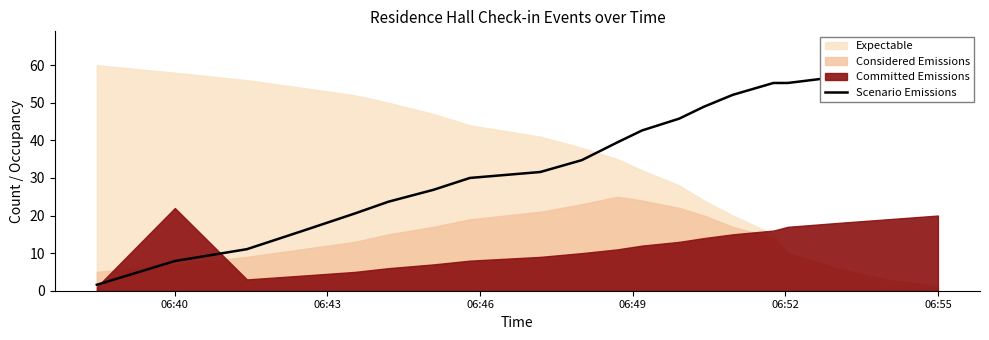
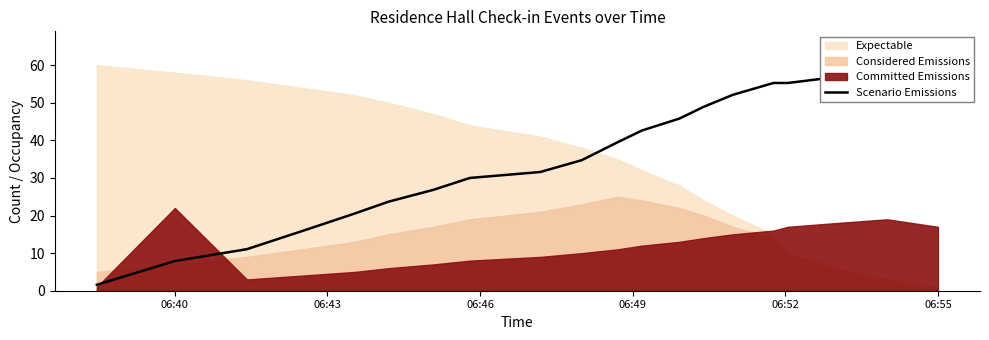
  {
    "Scenario Emissions": {
      "06:40": 8
    },
    "Committed Emissions": {
      "06:40": 22,
-     "06:55": 20
+     "06:55": 17
    }
  }
